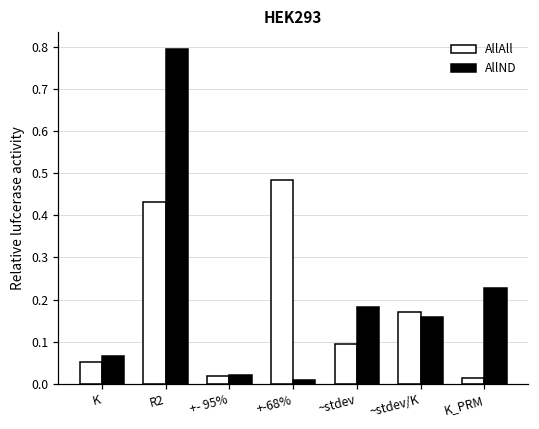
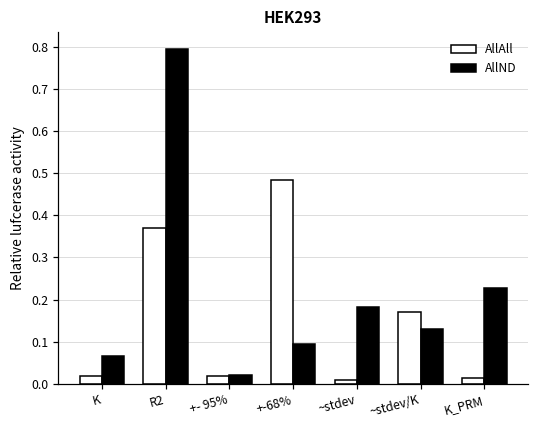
  {
    "AllAll": {
-     "K": 0.05,
-     "R2": 0.43,
+     "K": 0.02,
+     "R2": 0.37,
      "+- 95%": 0.02,
      "+-68%": 0.48,
-     "~stdev": 0.09,
+     "~stdev": 0.01,
      "~stdev/K": 0.17,
      "K_PRM": 0.01
    },
    "AllND": {
      "K": 0.07,
      "R2": 0.79,
      "+- 95%": 0.02,
-     "+-68%": 0.01,
+     "+-68%": 0.09,
      "~stdev": 0.18,
-     "~stdev/K": 0.16,
+     "~stdev/K": 0.13,
      "K_PRM": 0.23
    }
  }
